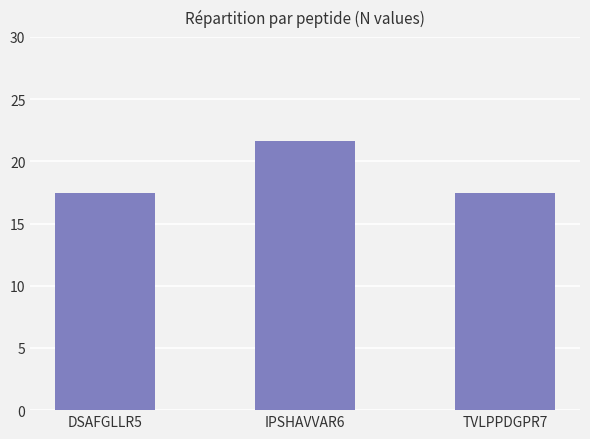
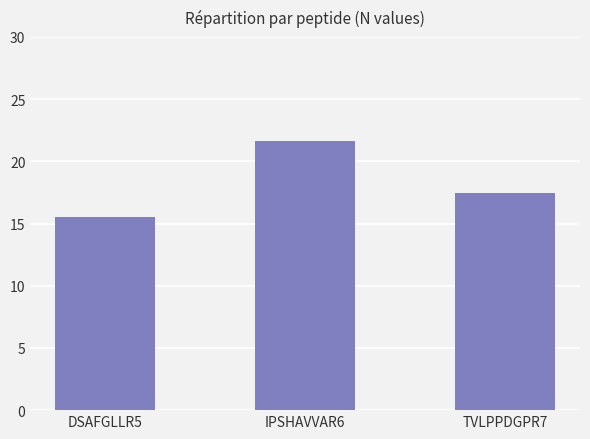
  {
-   "DSAFGLLR5": 17.5,
+   "DSAFGLLR5": 15.5,
    "IPSHAVVAR6": 21.6,
    "TVLPPDGPR7": 17.5
  }
